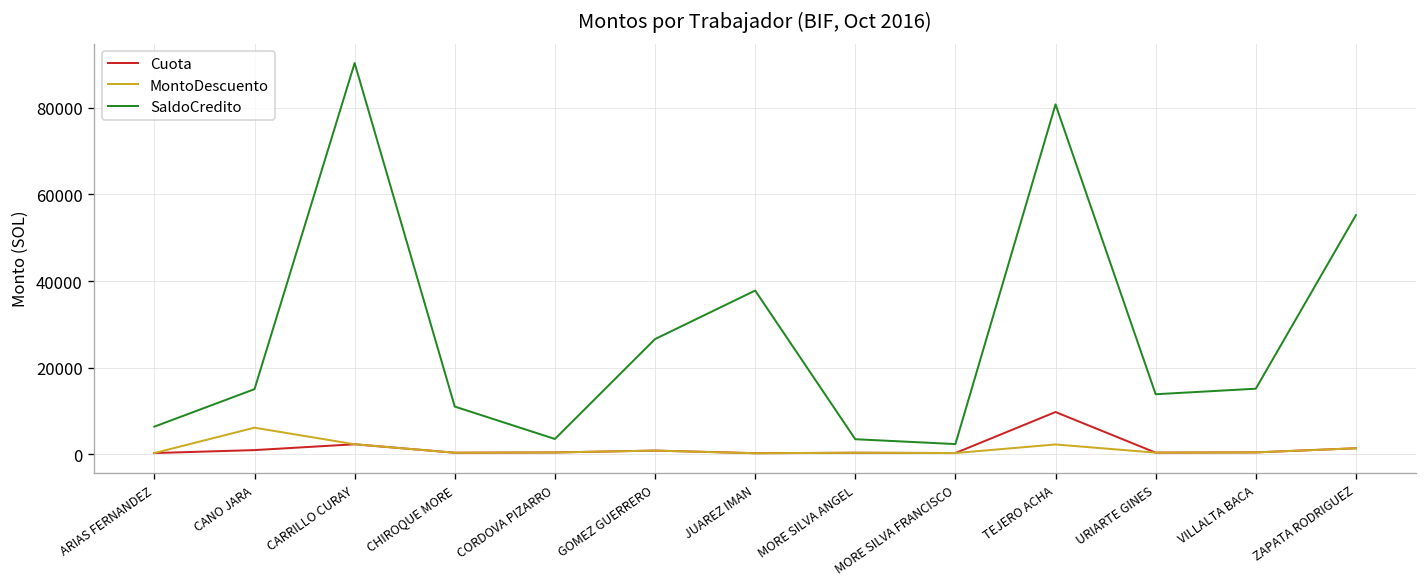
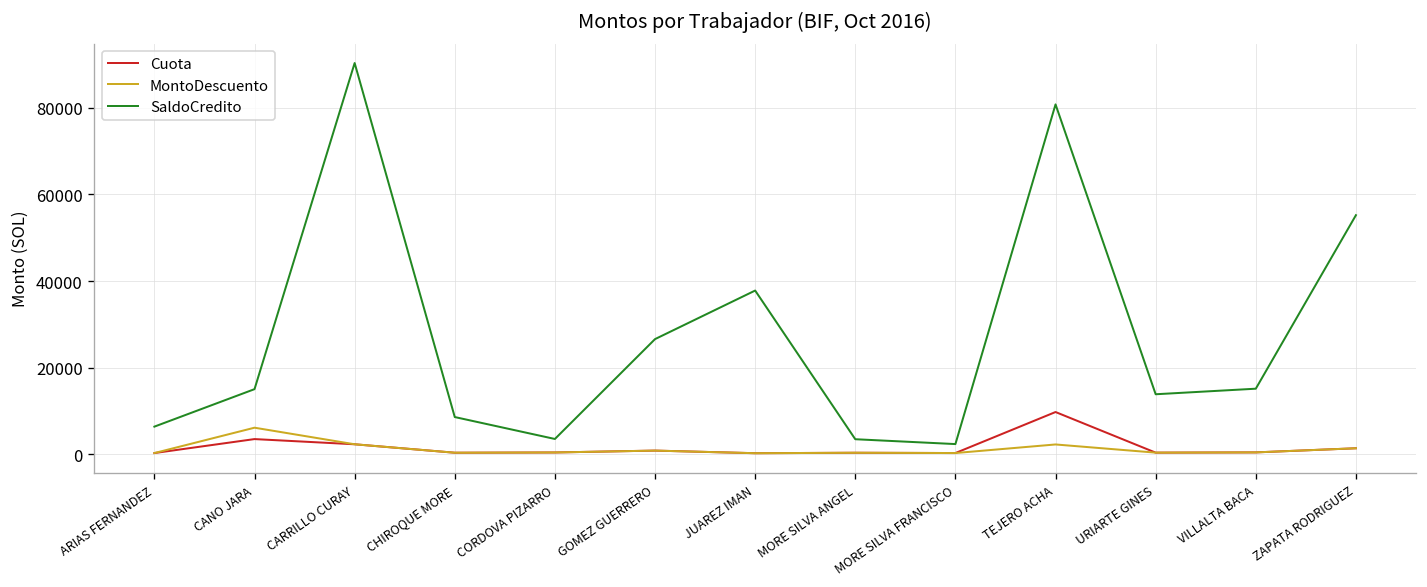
  {
    "Cuota": {
-     "CANO JARA": 1000,
+     "CANO JARA": 4000,
      "TEJERO ACHA": 10000
    },
    "MontoDescuento": {
      "CANO JARA": 6000,
      "TEJERO ACHA": 2000
    },
    "SaldoCredito": {
      "ARIAS FERNANDEZ": 6000,
      "CANO JARA": 15000,
      "CARRILLO CURAY": 90000,
-     "CHIROQUE MORE": 11000,
+     "CHIROQUE MORE": 9000,
      "CORDOVA PIZARRO": 4000,
      "GOMEZ GUERRERO": 27000,
      "JUAREZ IMAN": 38000,
      "MORE SILVA ANGEL": 3000,
      "MORE SILVA FRANCISCO": 2000,
      "TEJERO ACHA": 81000,
      "URIARTE GINES": 14000,
      "VILLALTA BACA": 15000,
      "ZAPATA RODRIGUEZ": 55000
    }
  }
